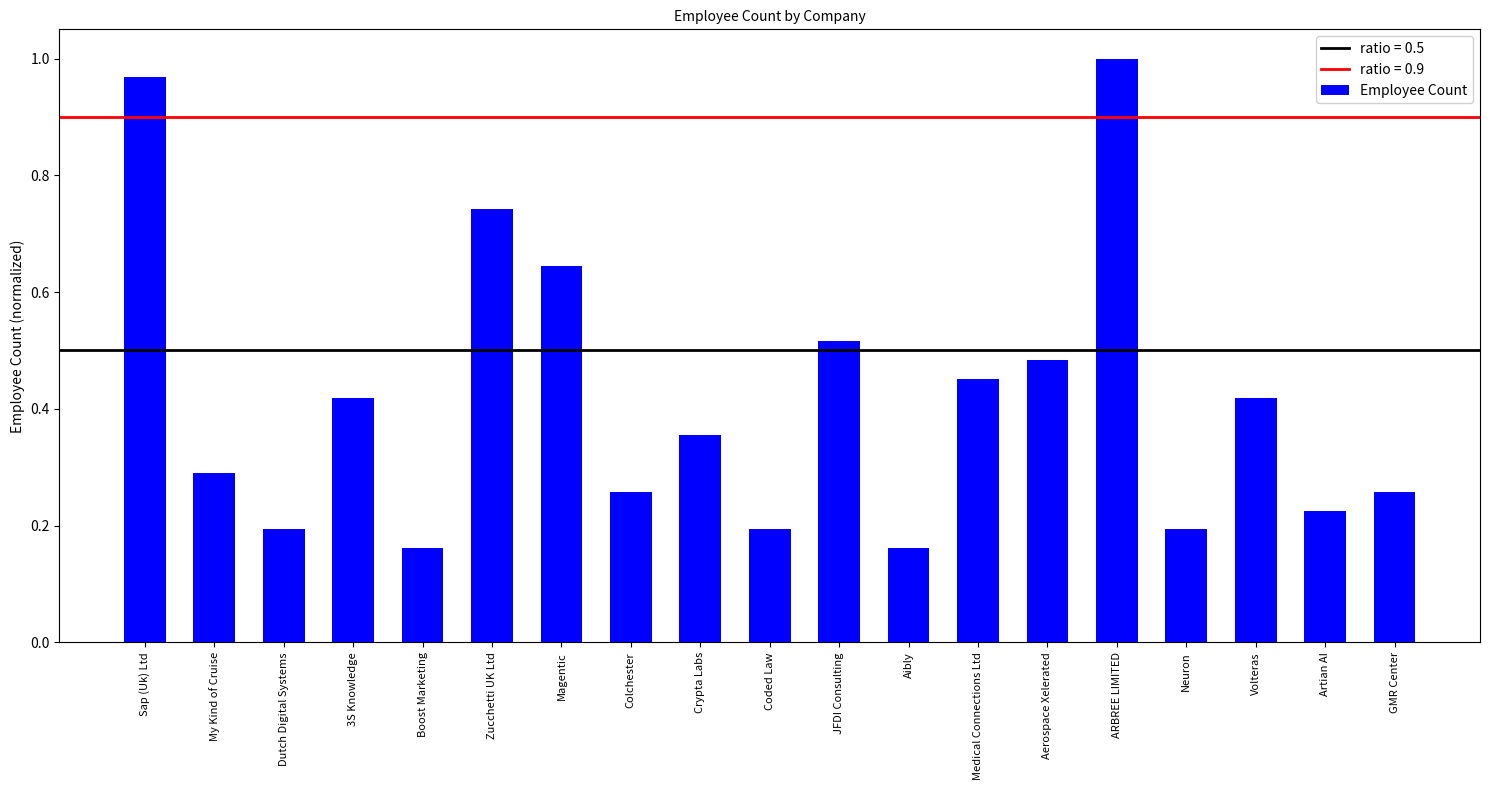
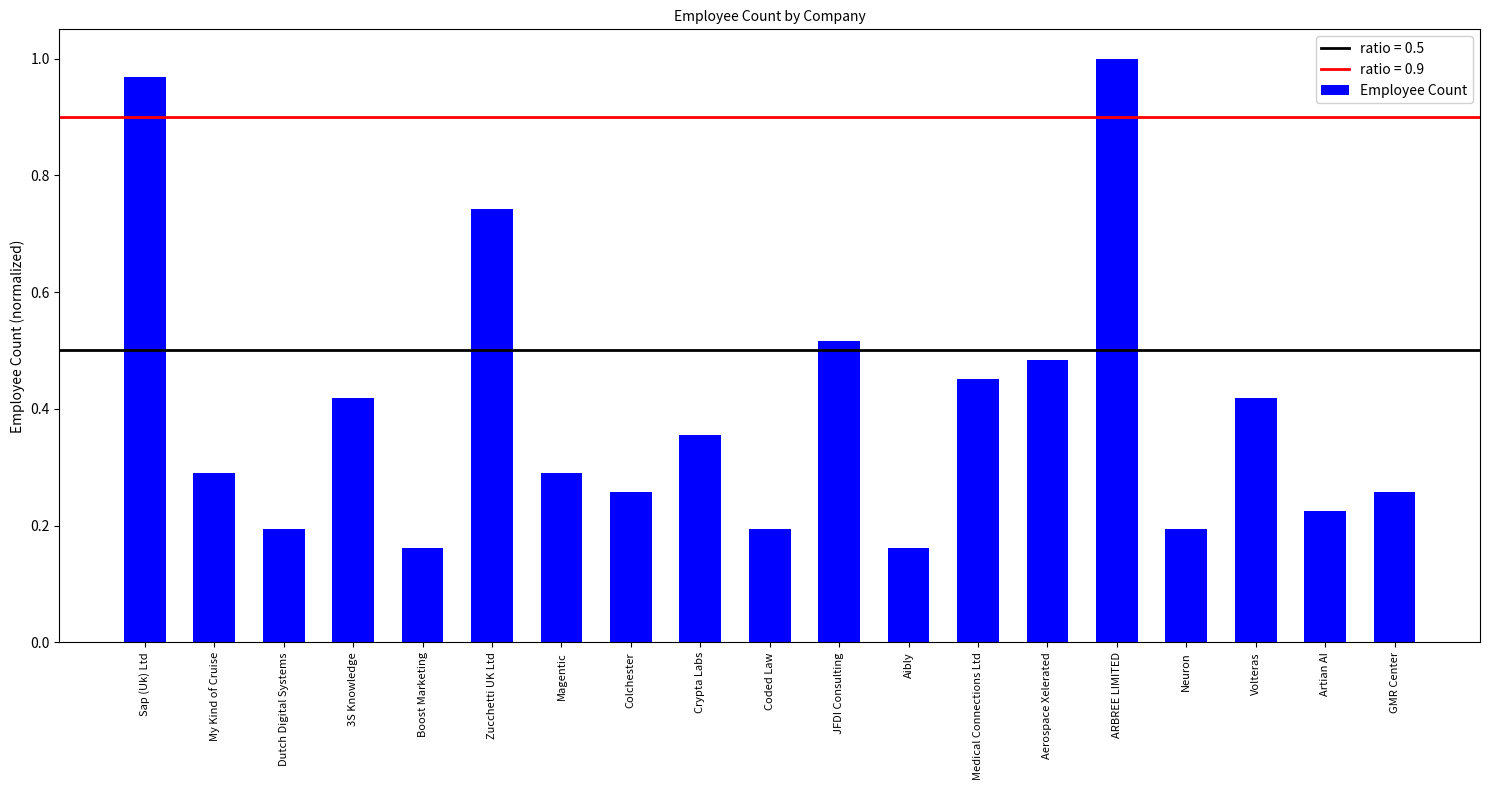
  {
    "Sap (Uk) Ltd": 0.97,
    "My Kind of Cruise": 0.29,
    "Dutch Digital Systems": 0.19,
    "3S Knowledge": 0.42,
    "Boost Marketing": 0.16,
    "Zucchetti UK Ltd": 0.74,
-   "Magentic": 0.65,
+   "Magentic": 0.29,
    "Colchester": 0.26,
    "Crypta Labs": 0.35,
    "Coded Law": 0.19,
    "JFDI Consulting": 0.52,
    "Aibly": 0.16,
    "Medical Connections Ltd": 0.45,
    "Aerospace Xelerated": 0.48,
    "ARBREE LIMITED": 1.00,
    "Neuron": 0.19,
    "Volteras": 0.42,
    "Artian AI": 0.23,
    "GMR Center": 0.26
  }
